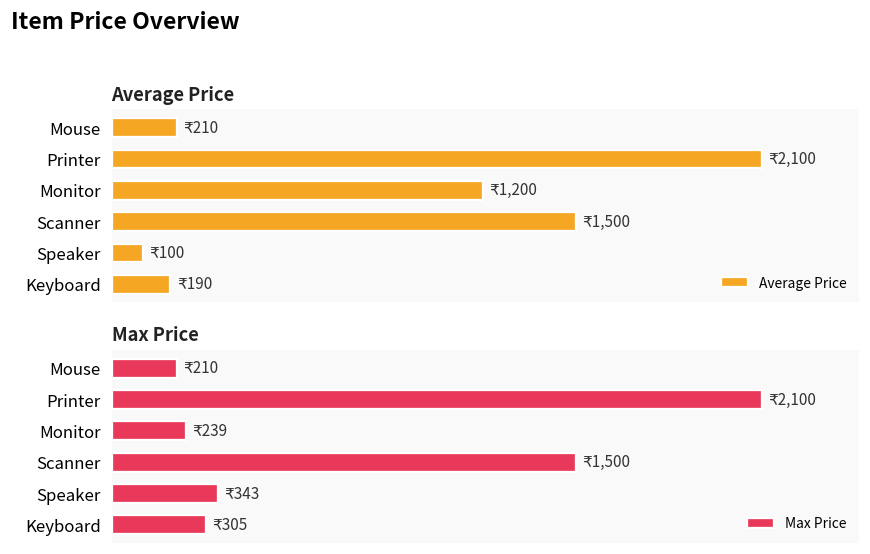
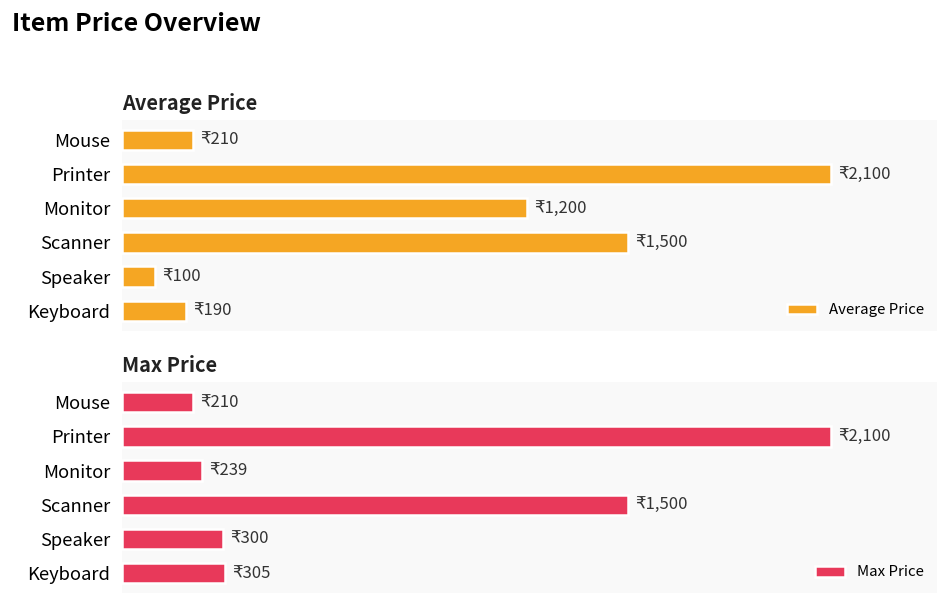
  {
    "Average Price": {
      "Mouse": "210",
      "Printer": "2,100",
      "Monitor": "1,200",
      "Scanner": "1,500",
      "Speaker": "100",
      "Keyboard": "190"
    },
    "Max Price": {
      "Mouse": "210",
      "Printer": "2,100",
      "Monitor": "239",
      "Scanner": "1,500",
-     "Speaker": "343",
+     "Speaker": "300",
      "Keyboard": "305"
    }
  }
